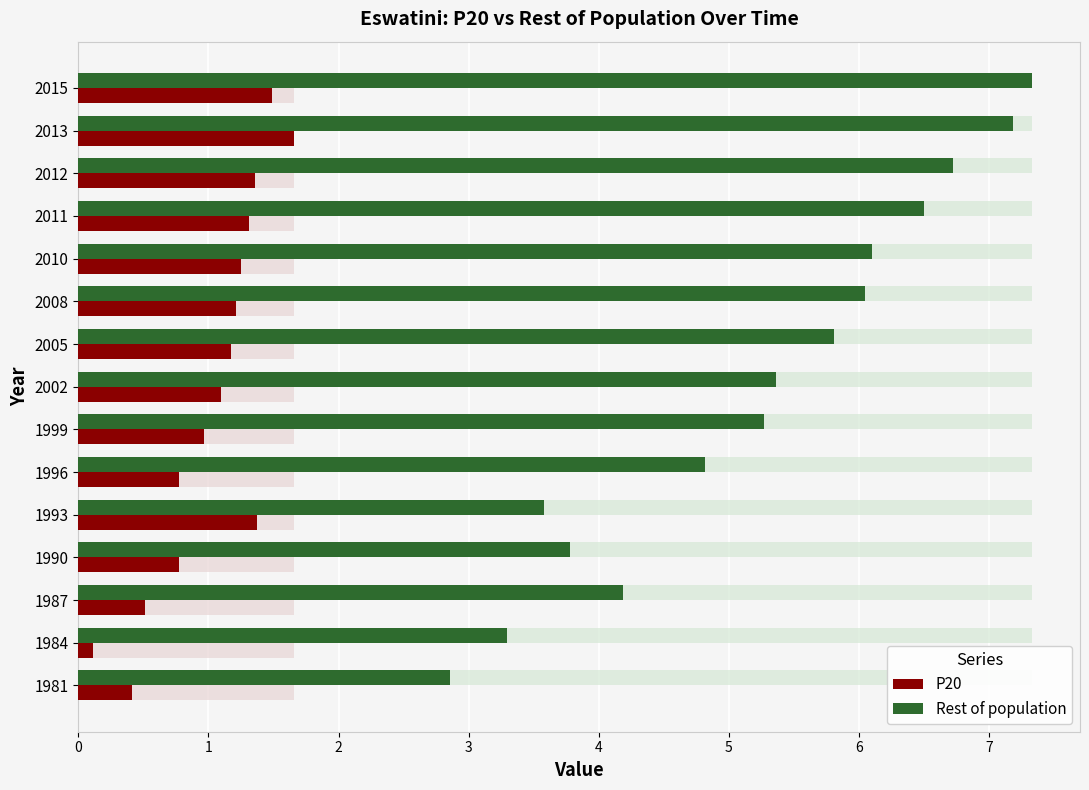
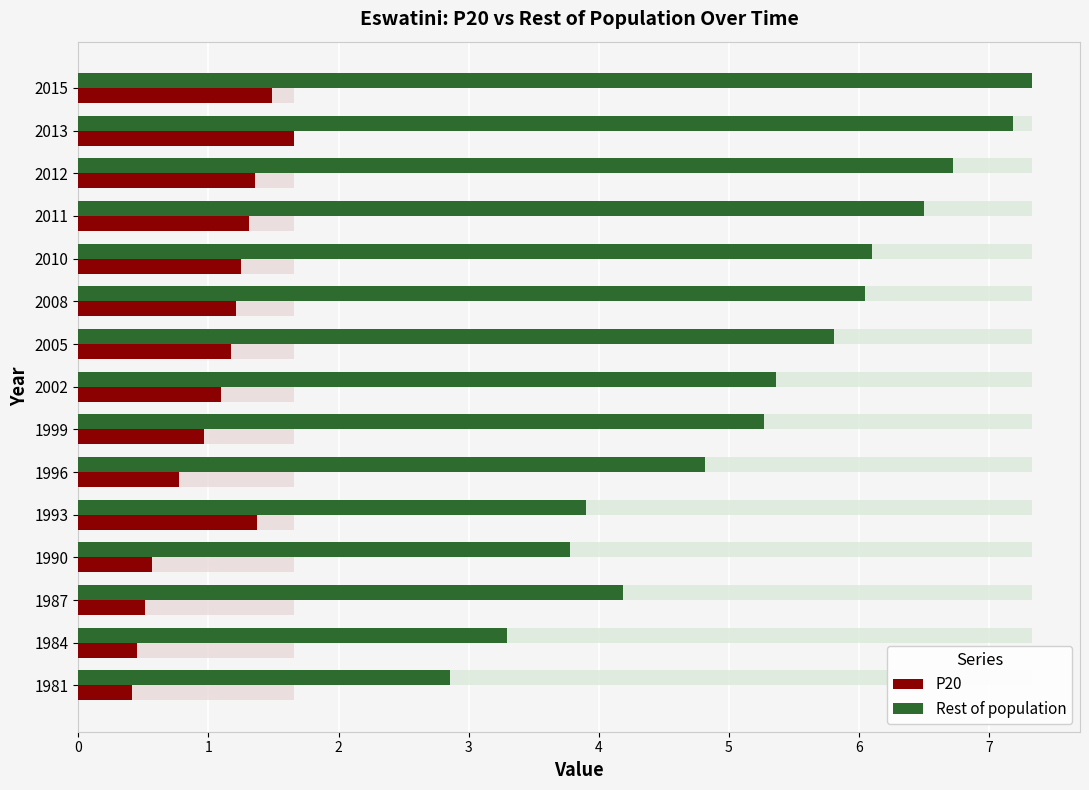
  {
    "P20": {
      "2013": 1.66,
-     "1990": 0.78,
-     "1984": 0.11
+     "1990": 0.57,
+     "1984": 0.45
    },
    "Rest of population": {
      "2015": 7.33,
-     "1993": 3.58
+     "1993": 3.90
    }
  }
